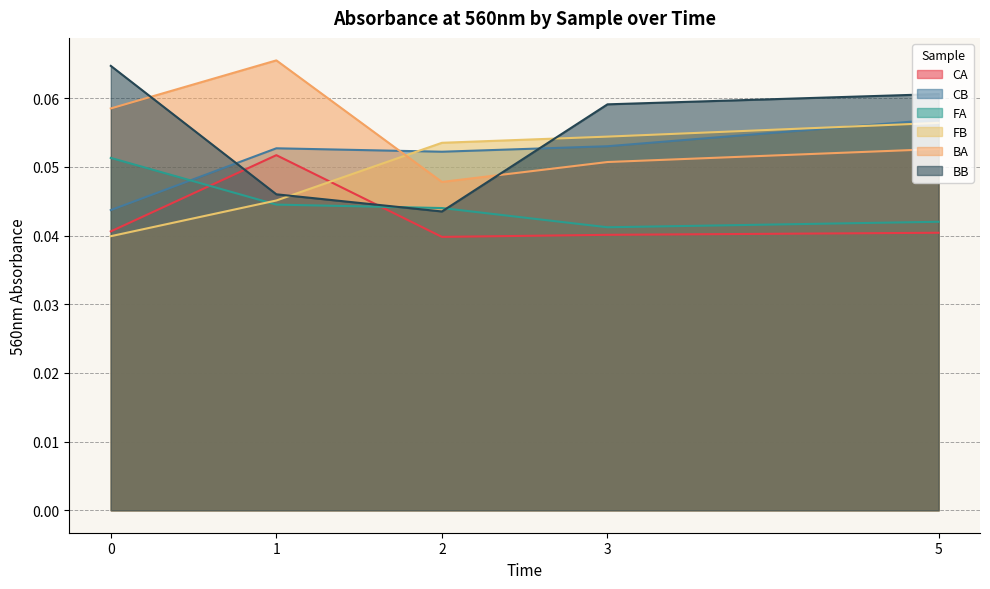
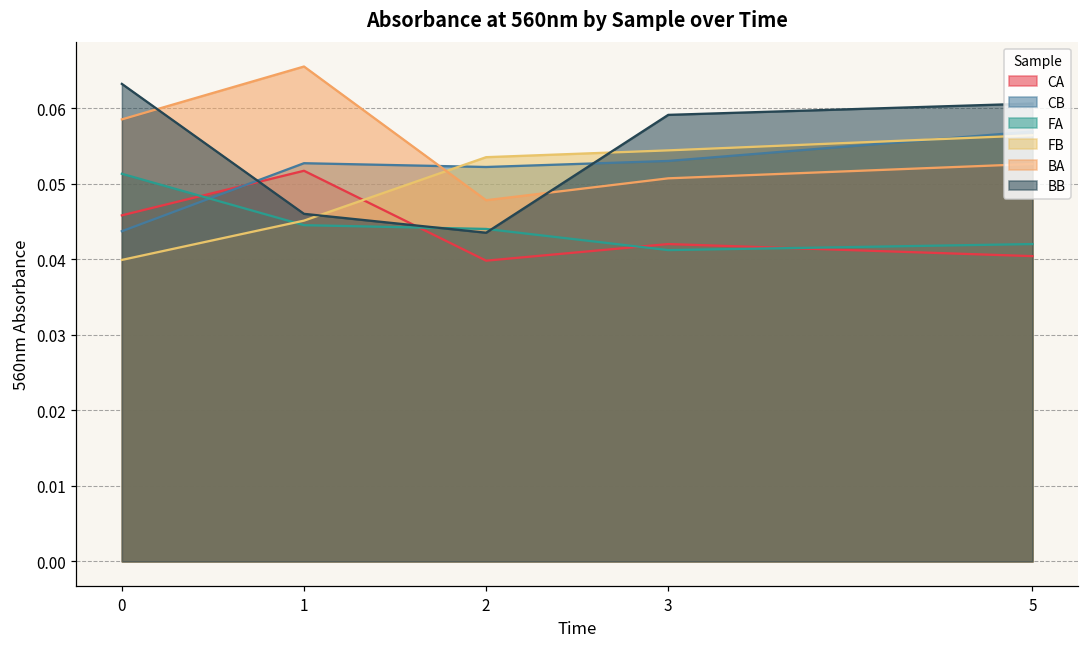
  {
    "CA": {
-     "0": 0.041,
+     "0": 0.046,
      "1": 0.052,
      "2": 0.040,
-     "3": 0.040,
+     "3": 0.042,
      "5": 0.040
    },
    "BB": {
-     "0": 0.065,
+     "0": 0.063,
      "1": 0.046,
      "2": 0.044,
      "3": 0.059
    }
  }
